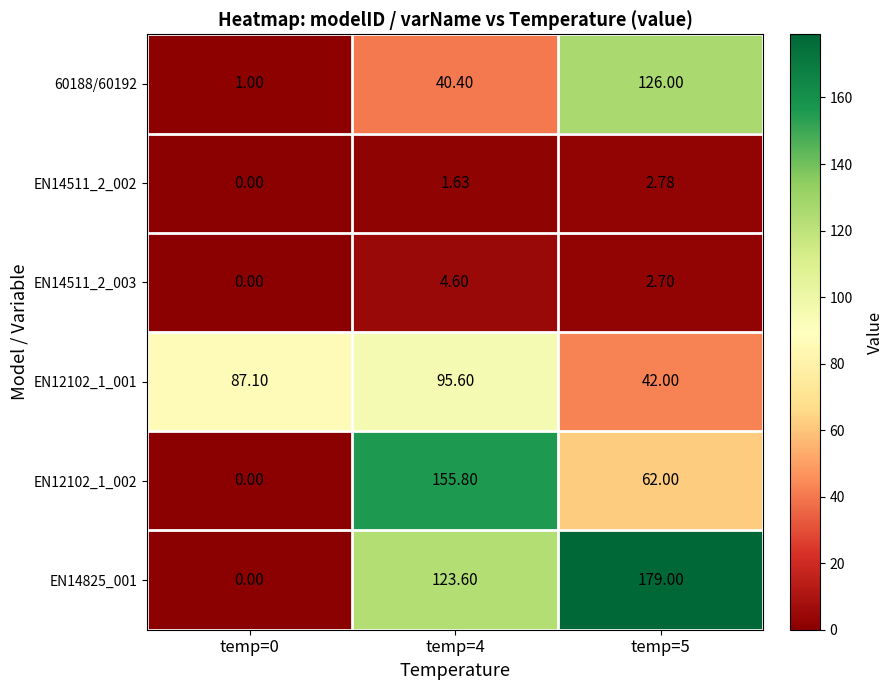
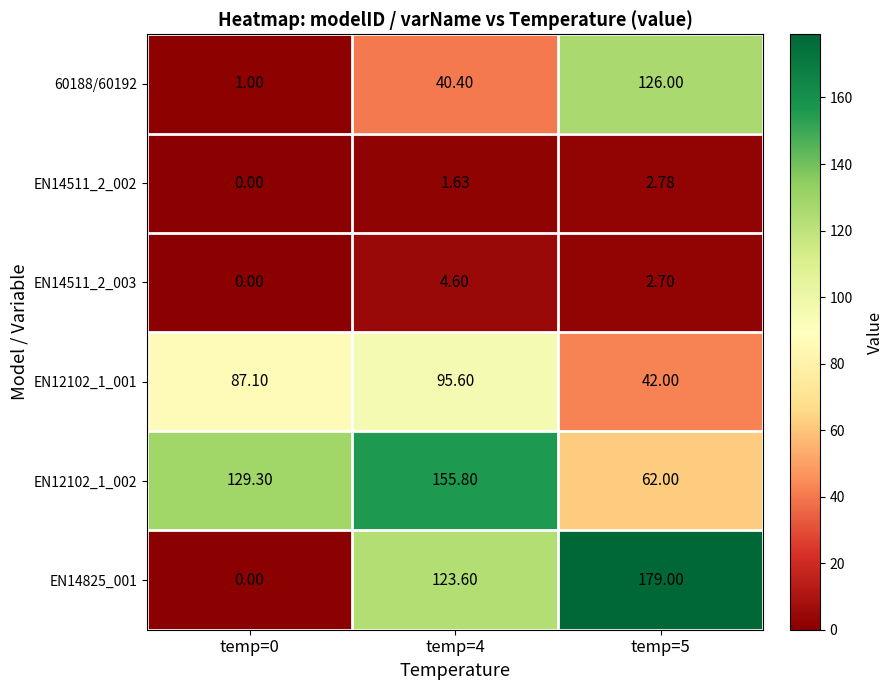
  {
    "60188/60192": {
      "temp=0": 1.00,
      "temp=4": 40.40,
      "temp=5": 126.00
    },
    "EN14511_2_002": {
      "temp=0": 0.00,
      "temp=4": 1.63,
      "temp=5": 2.78
    },
    "EN14511_2_003": {
      "temp=0": 0.00,
      "temp=4": 4.60,
      "temp=5": 2.70
    },
    "EN12102_1_001": {
      "temp=0": 87.10,
      "temp=4": 95.60,
      "temp=5": 42.00
    },
    "EN12102_1_002": {
-     "temp=0": 0.00,
+     "temp=0": 129.30,
      "temp=4": 155.80,
      "temp=5": 62.00
    },
    "EN14825_001": {
      "temp=0": 0.00,
      "temp=4": 123.60,
      "temp=5": 179.00
    }
  }
